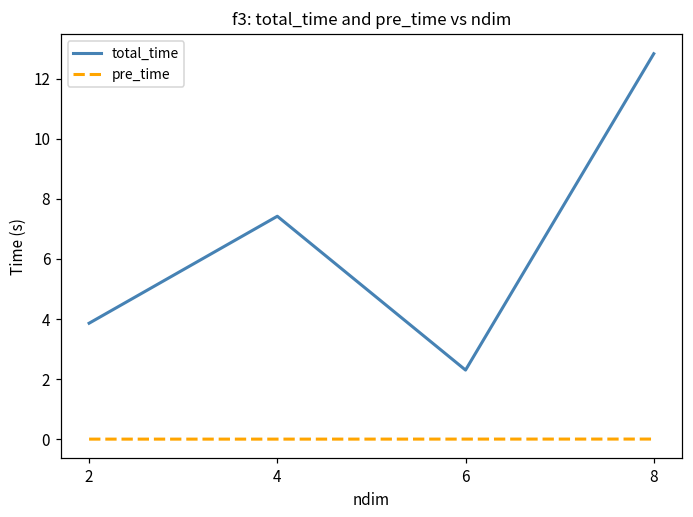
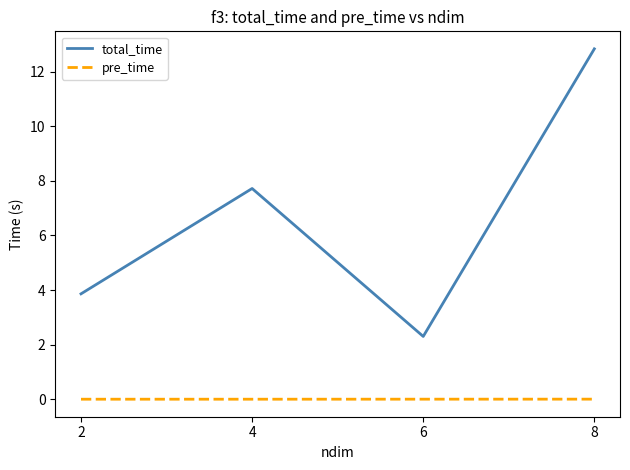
  {
    "total_time": {
      "2": 3.9,
-     "4": 7.4,
+     "4": 7.7,
      "6": 2.3,
      "8": 12.8
    },
    "pre_time": {
      "2": 0.0,
      "4": 0.0,
      "6": 0.0,
      "8": 0.0
    }
  }
